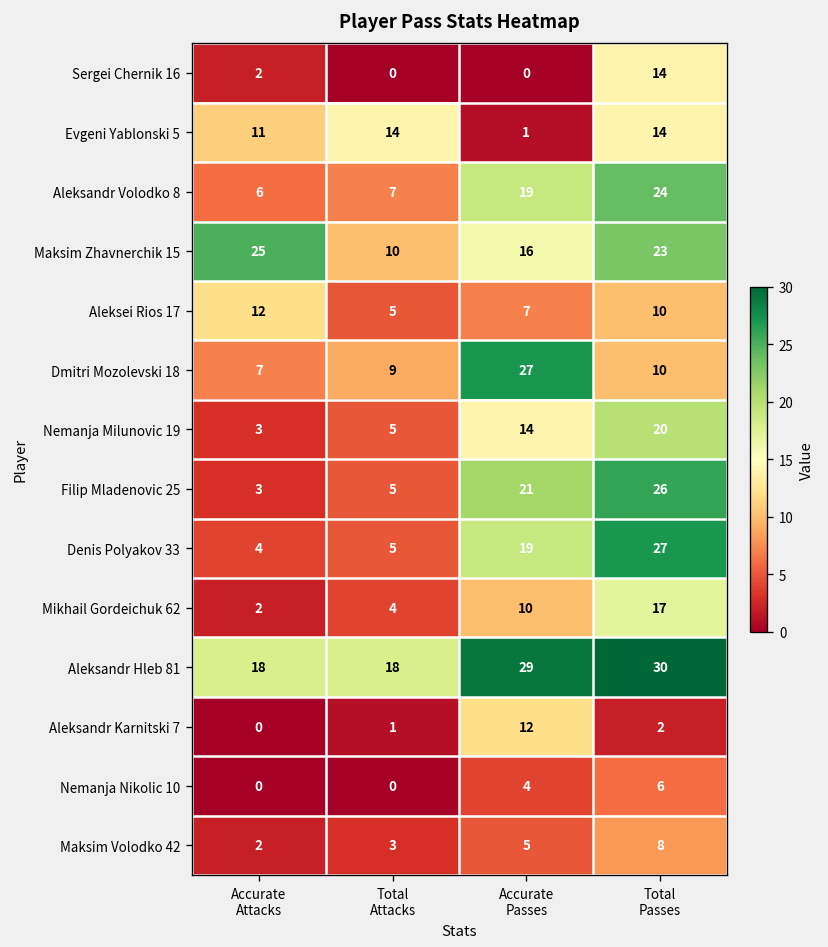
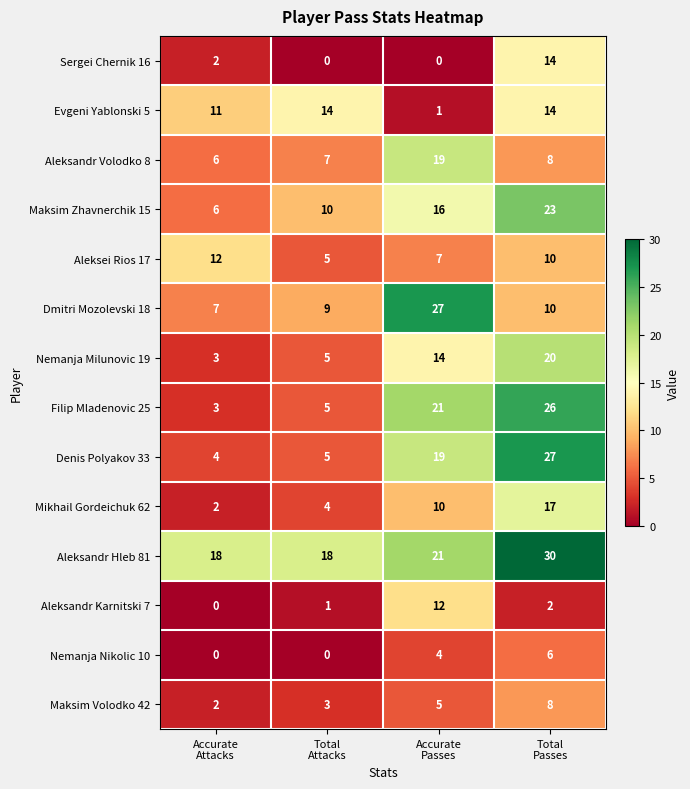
  {
    "Sergei Chernik 16": {
      "Accurate Attacks": 2,
      "Total Attacks": 0,
      "Accurate Passes": 0,
      "Total Passes": 14
    },
    "Evgeni Yablonski 5": {
      "Accurate Attacks": 11,
      "Total Attacks": 14,
      "Accurate Passes": 1,
      "Total Passes": 14
    },
    "Aleksandr Volodko 8": {
      "Accurate Attacks": 6,
      "Total Attacks": 7,
      "Accurate Passes": 19,
-     "Total Passes": 24
+     "Total Passes": 8
    },
    "Maksim Zhavnerchik 15": {
-     "Accurate Attacks": 25,
+     "Accurate Attacks": 6,
      "Total Attacks": 10,
      "Accurate Passes": 16,
      "Total Passes": 23
    },
    "Aleksei Rios 17": {
      "Accurate Attacks": 12,
      "Total Attacks": 5,
      "Accurate Passes": 7,
      "Total Passes": 10
    },
    "Dmitri Mozolevski 18": {
      "Accurate Attacks": 7,
      "Total Attacks": 9,
      "Accurate Passes": 27,
      "Total Passes": 10
    },
    "Nemanja Milunovic 19": {
      "Accurate Attacks": 3,
      "Total Attacks": 5,
      "Accurate Passes": 14,
      "Total Passes": 20
    },
    "Filip Mladenovic 25": {
      "Accurate Attacks": 3,
      "Total Attacks": 5,
      "Accurate Passes": 21,
      "Total Passes": 26
    },
    "Denis Polyakov 33": {
      "Accurate Attacks": 4,
      "Total Attacks": 5,
      "Accurate Passes": 19,
      "Total Passes": 27
    },
    "Mikhail Gordeichuk 62": {
      "Accurate Attacks": 2,
      "Total Attacks": 4,
      "Accurate Passes": 10,
      "Total Passes": 17
    },
    "Aleksandr Hleb 81": {
      "Accurate Attacks": 18,
      "Total Attacks": 18,
-     "Accurate Passes": 29,
+     "Accurate Passes": 21,
      "Total Passes": 30
    },
    "Aleksandr Karnitski 7": {
      "Accurate Attacks": 0,
      "Total Attacks": 1,
      "Accurate Passes": 12,
      "Total Passes": 2
    },
    "Nemanja Nikolic 10": {
      "Accurate Attacks": 0,
      "Total Attacks": 0,
      "Accurate Passes": 4,
      "Total Passes": 6
    },
    "Maksim Volodko 42": {
      "Accurate Attacks": 2,
      "Total Attacks": 3,
      "Accurate Passes": 5,
      "Total Passes": 8
    }
  }
